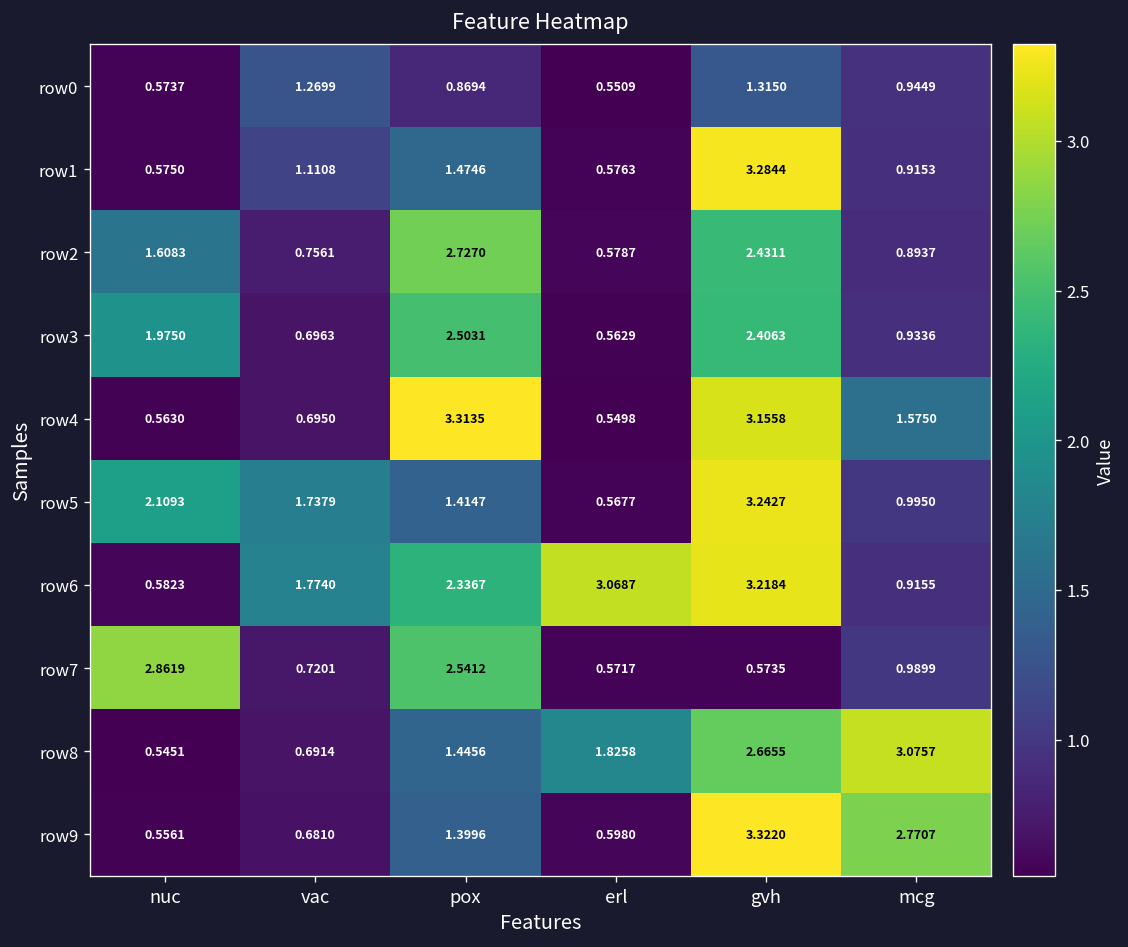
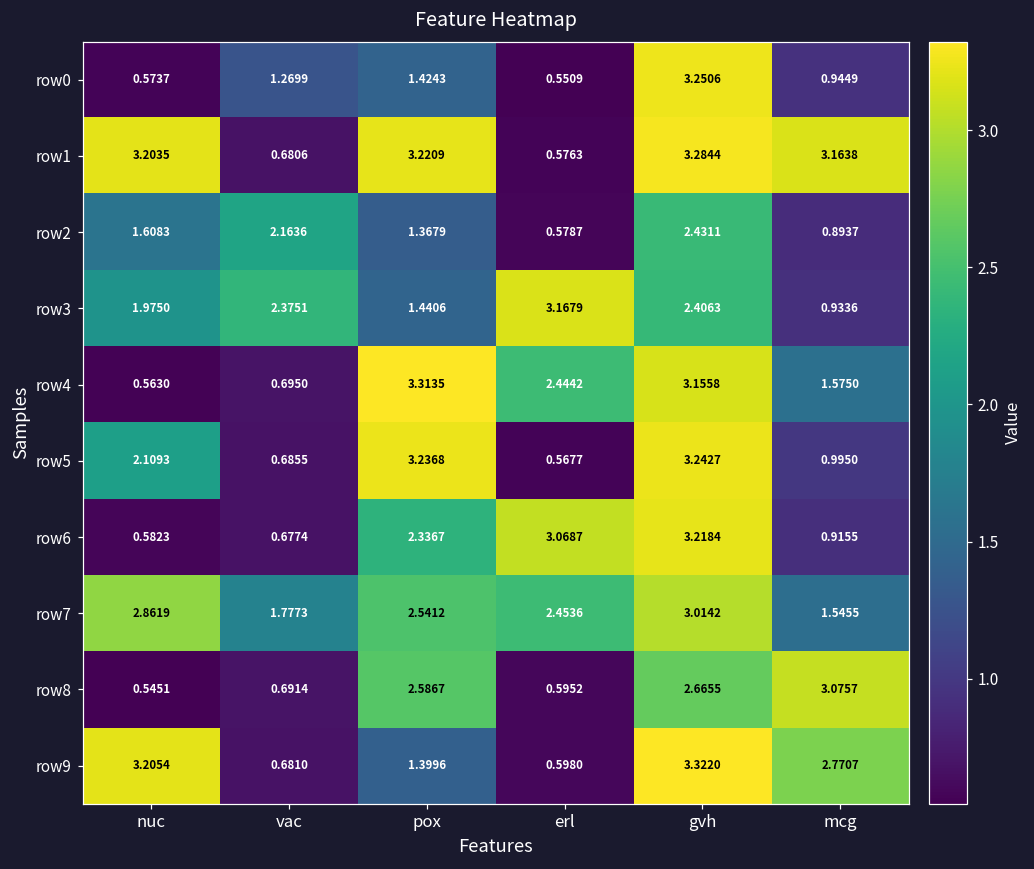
  {
    "row0": {
      "nuc": 0.5737,
      "vac": 1.2699,
-     "pox": 0.8694,
+     "pox": 1.4243,
      "erl": 0.5509,
-     "gvh": 1.3150,
+     "gvh": 3.2506,
      "mcg": 0.9449
    },
    "row1": {
-     "nuc": 0.5750,
-     "vac": 1.1108,
-     "pox": 1.4746,
+     "nuc": 3.2035,
+     "vac": 0.6806,
+     "pox": 3.2209,
      "erl": 0.5763,
      "gvh": 3.2844,
-     "mcg": 0.9153
+     "mcg": 3.1638
    },
    "row2": {
      "nuc": 1.6083,
-     "vac": 0.7561,
-     "pox": 2.7270,
+     "vac": 2.1636,
+     "pox": 1.3679,
      "erl": 0.5787,
      "gvh": 2.4311,
      "mcg": 0.8937
    },
    "row3": {
      "nuc": 1.9750,
-     "vac": 0.6963,
-     "pox": 2.5031,
-     "erl": 0.5629,
+     "vac": 2.3751,
+     "pox": 1.4406,
+     "erl": 3.1679,
      "gvh": 2.4063,
      "mcg": 0.9336
    },
    "row4": {
      "nuc": 0.5630,
      "vac": 0.6950,
      "pox": 3.3135,
-     "erl": 0.5498,
+     "erl": 2.4442,
      "gvh": 3.1558,
      "mcg": 1.5750
    },
    "row5": {
      "nuc": 2.1093,
-     "vac": 1.7379,
-     "pox": 1.4147,
+     "vac": 0.6855,
+     "pox": 3.2368,
      "erl": 0.5677,
      "gvh": 3.2427,
      "mcg": 0.9950
    },
    "row6": {
      "nuc": 0.5823,
-     "vac": 1.7740,
+     "vac": 0.6774,
      "pox": 2.3367,
      "erl": 3.0687,
      "gvh": 3.2184,
      "mcg": 0.9155
    },
    "row7": {
      "nuc": 2.8619,
-     "vac": 0.7201,
+     "vac": 1.7773,
      "pox": 2.5412,
-     "erl": 0.5717,
-     "gvh": 0.5735,
-     "mcg": 0.9899
+     "erl": 2.4536,
+     "gvh": 3.0142,
+     "mcg": 1.5455
    },
    "row8": {
      "nuc": 0.5451,
      "vac": 0.6914,
-     "pox": 1.4456,
-     "erl": 1.8258,
+     "pox": 2.5867,
+     "erl": 0.5952,
      "gvh": 2.6655,
      "mcg": 3.0757
    },
    "row9": {
-     "nuc": 0.5561,
+     "nuc": 3.2054,
      "vac": 0.6810,
      "pox": 1.3996,
      "erl": 0.5980,
      "gvh": 3.3220,
      "mcg": 2.7707
    }
  }
